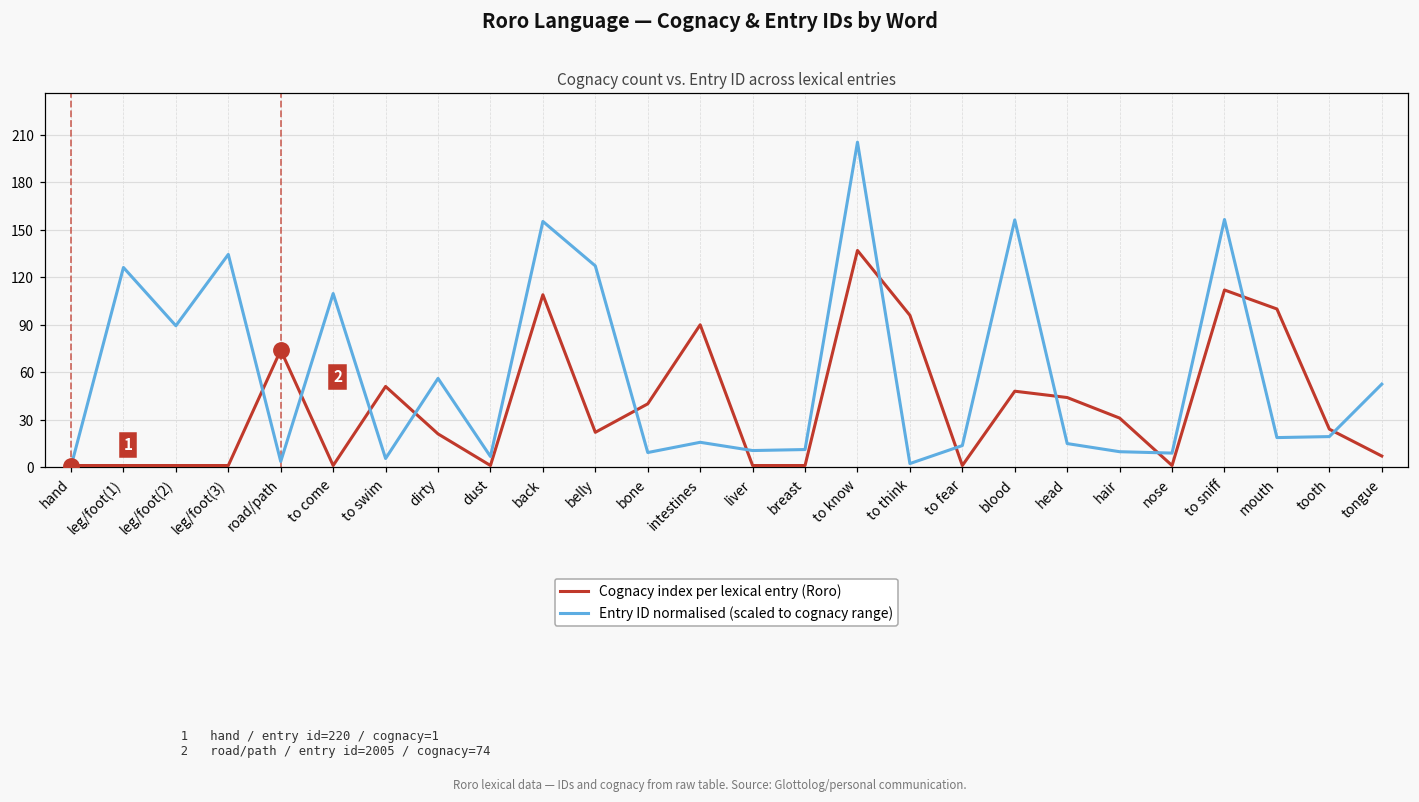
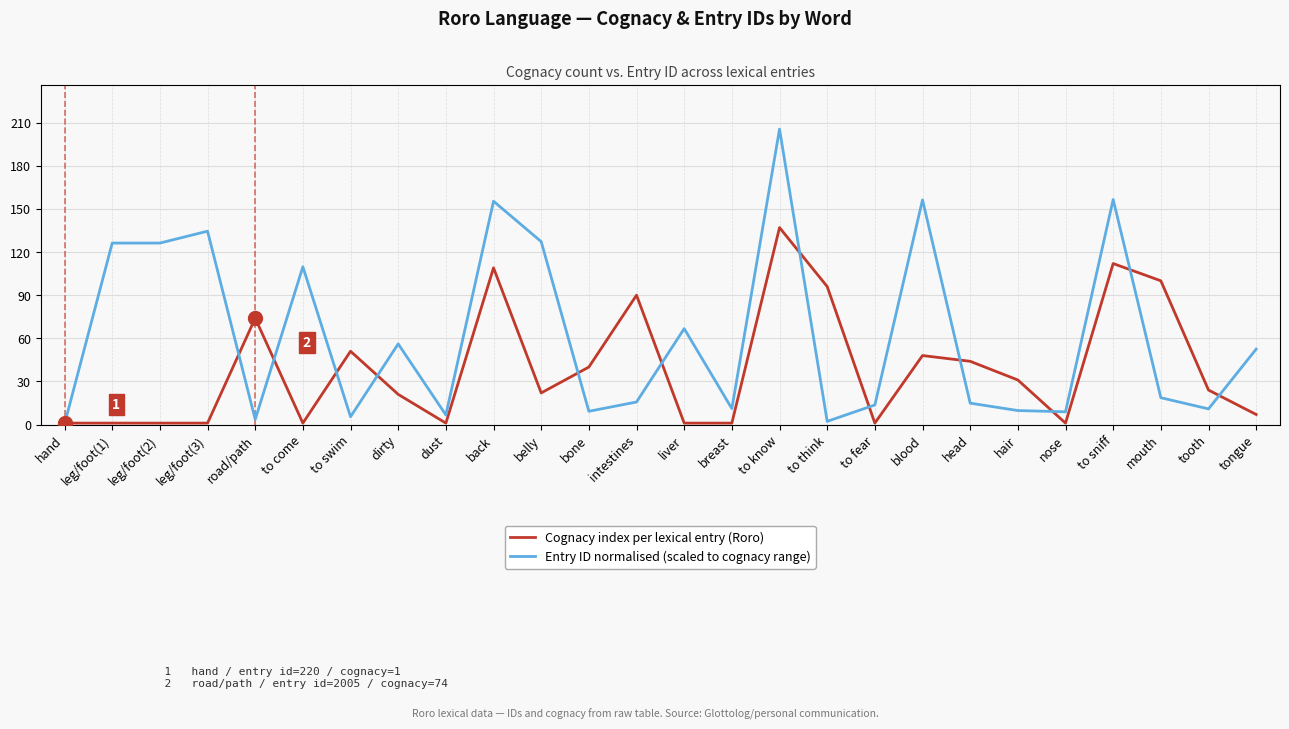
  {
    "Entry ID normalised (scaled to cognacy range)": {
      "leg/foot(1)": 126,
-     "leg/foot(2)": 89,
+     "leg/foot(2)": 126,
      "leg/foot(3)": 135,
      "road/path": 4,
      "to come": 110,
      "to swim": 5,
      "dirty": 56,
      "dust": 7,
      "back": 155,
      "belly": 127,
      "bone": 9,
      "intestines": 16,
-     "liver": 10,
+     "liver": 67,
      "breast": 11,
      "to know": 206,
      "to think": 2,
      "to fear": 14,
      "blood": 156,
      "head": 15,
      "hair": 10,
      "nose": 9,
      "to sniff": 157,
      "mouth": 19,
-     "tooth": 19,
+     "tooth": 11,
      "tongue": 52
    }
  }
